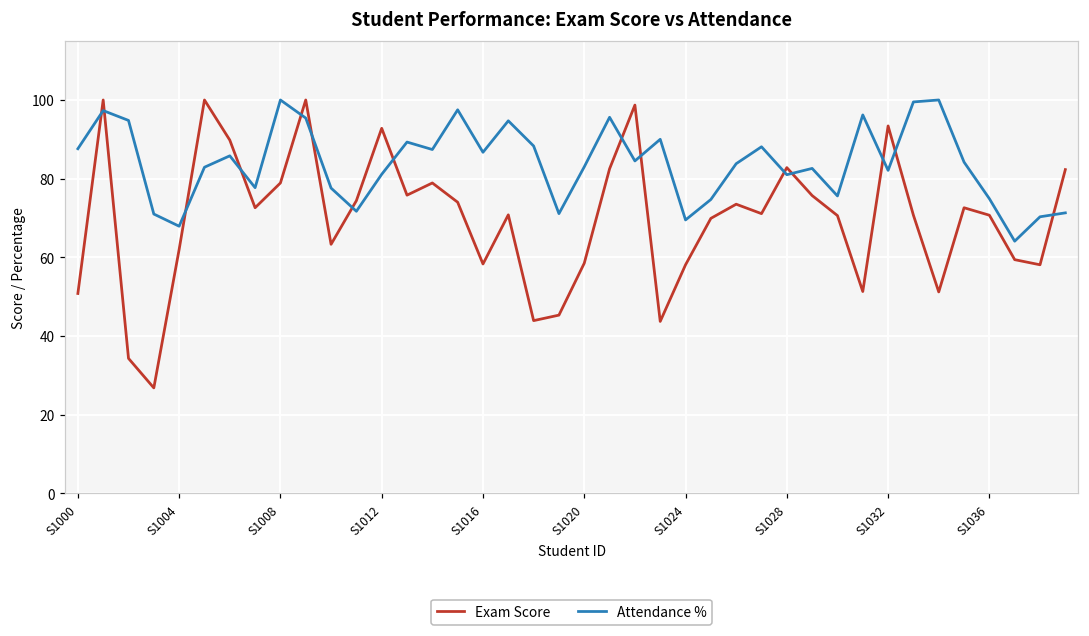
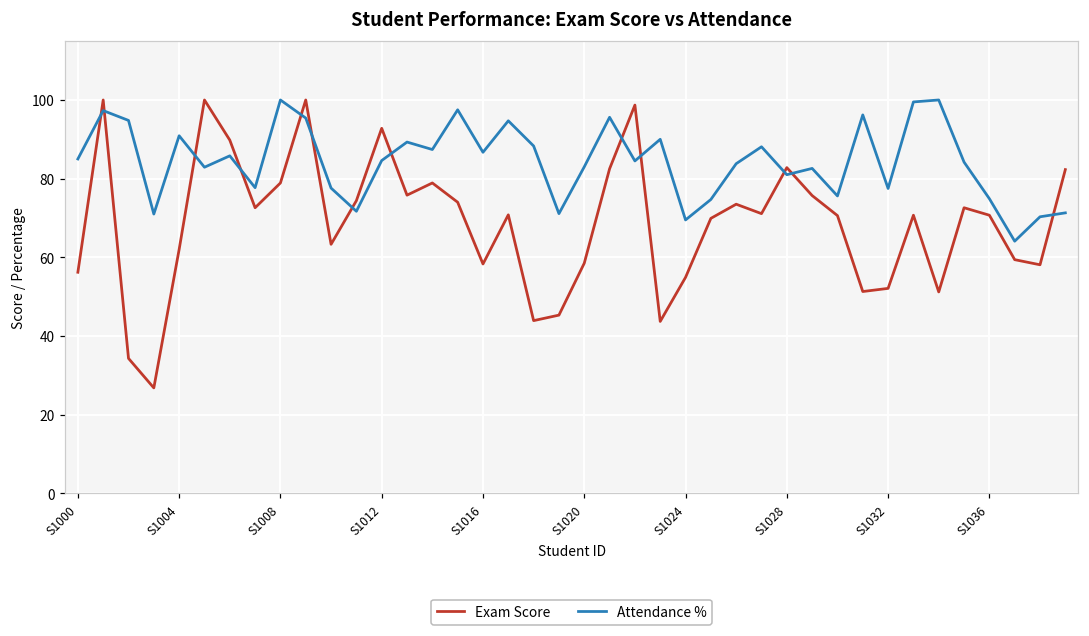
  {
    "Exam Score": {
-     "S1000": 51,
+     "S1000": 56,
      "S1004": 62,
      "S1008": 79,
      "S1012": 93,
      "S1016": 58,
      "S1020": 59,
-     "S1024": 58,
+     "S1024": 55,
      "S1028": 83,
-     "S1032": 93,
+     "S1032": 52,
      "S1036": 71
    },
    "Attendance %": {
-     "S1000": 88,
-     "S1004": 68,
+     "S1000": 85,
+     "S1004": 91,
      "S1008": 100,
-     "S1012": 81,
+     "S1012": 85,
      "S1016": 87,
      "S1020": 83,
      "S1024": 70,
      "S1028": 81,
-     "S1032": 82,
+     "S1032": 78,
      "S1036": 75
    }
  }
